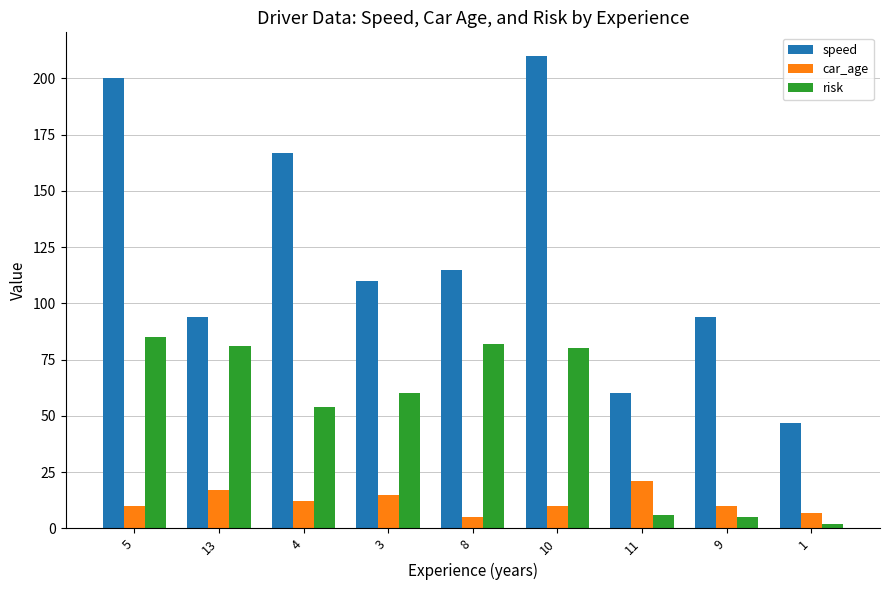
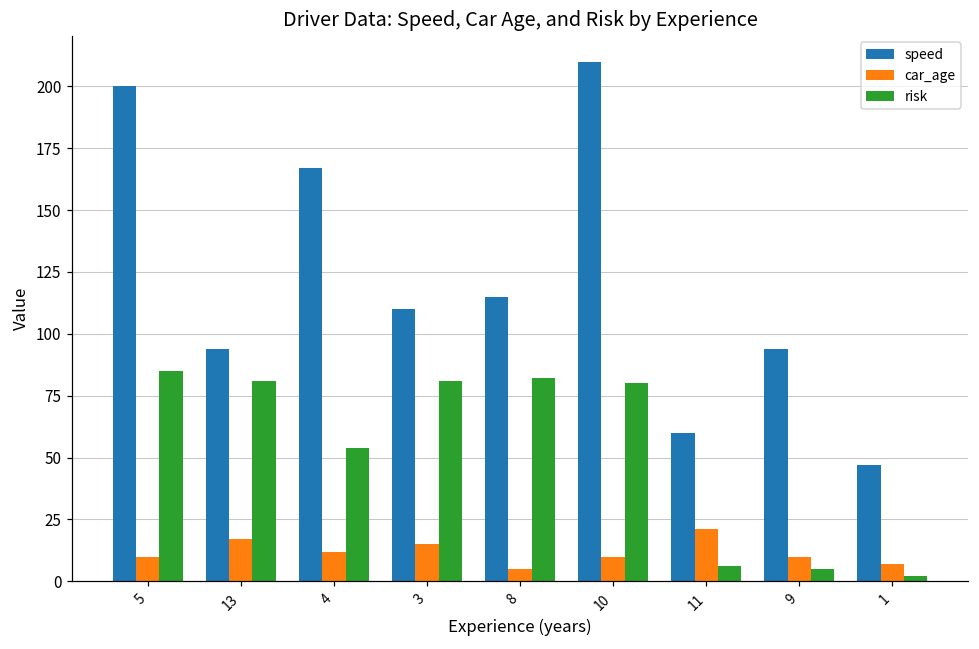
  {
    "speed": {
      "5": 200,
      "13": 94,
      "4": 167,
      "3": 110,
      "8": 115,
      "10": 210,
      "11": 60,
      "9": 94,
      "1": 47
    },
    "car_age": {
      "5": 10,
      "13": 17,
      "4": 12,
      "3": 15,
      "8": 5,
      "10": 10,
      "11": 21,
      "9": 10,
      "1": 7
    },
    "risk": {
      "5": 85,
      "13": 81,
      "4": 54,
-     "3": 60,
+     "3": 81,
      "8": 82,
      "10": 80,
      "11": 6,
      "9": 5,
      "1": 2
    }
  }
